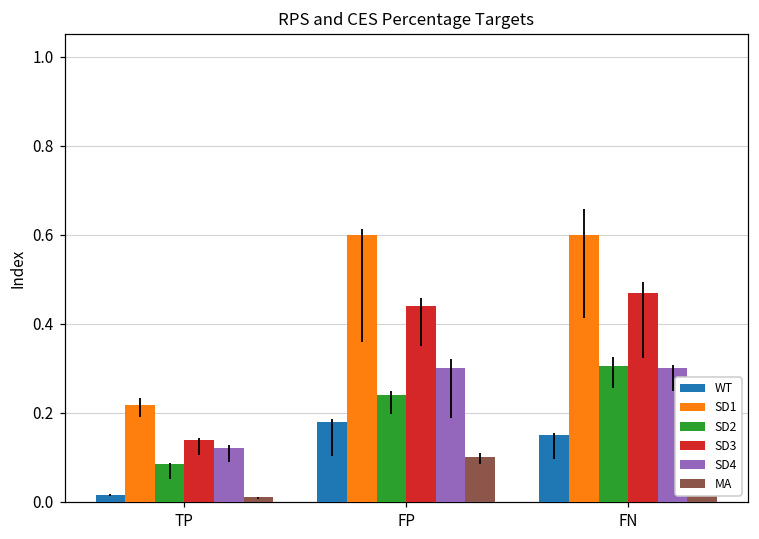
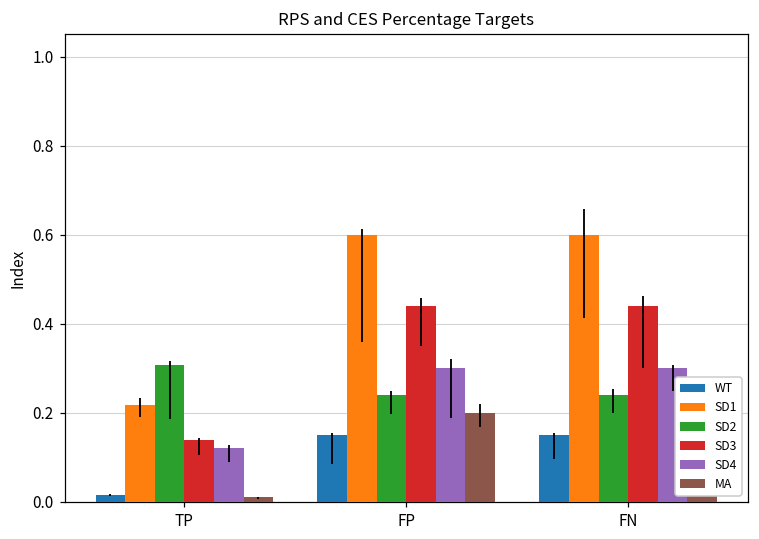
  {
    "WT": {
      "TP": 0.02,
-     "FP": 0.18,
+     "FP": 0.15,
      "FN": 0.15
    },
    "SD1": {
      "TP": 0.22,
      "FP": 0.60,
      "FN": 0.60
    },
    "SD2": {
-     "TP": 0.08,
+     "TP": 0.31,
      "FP": 0.24,
-     "FN": 0.31
+     "FN": 0.24
    },
    "SD3": {
      "TP": 0.14,
      "FP": 0.44,
-     "FN": 0.47
+     "FN": 0.44
    },
    "SD4": {
      "TP": 0.12,
      "FP": 0.30,
      "FN": 0.30
    },
    "MA": {
      "TP": 0.01,
-     "FP": 0.1
+     "FP": 0.2
    }
  }
